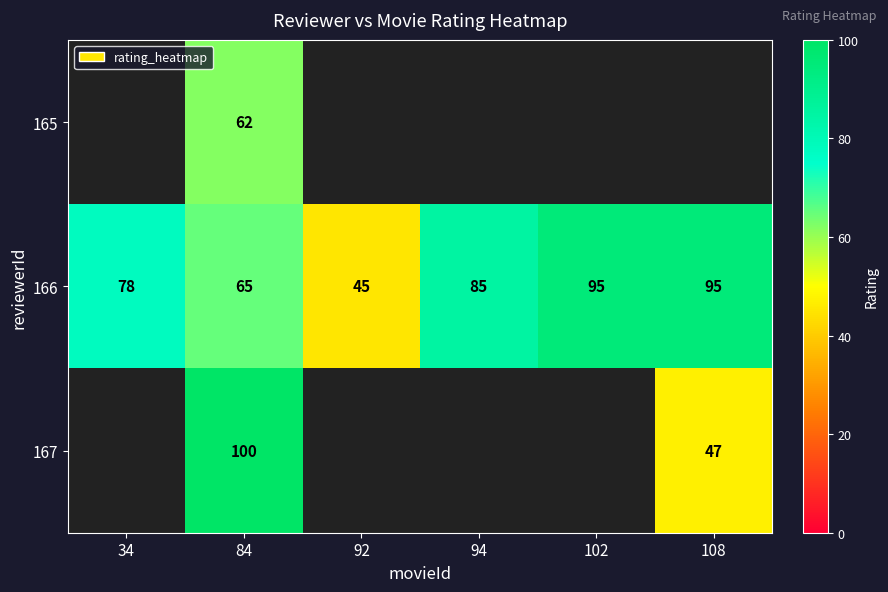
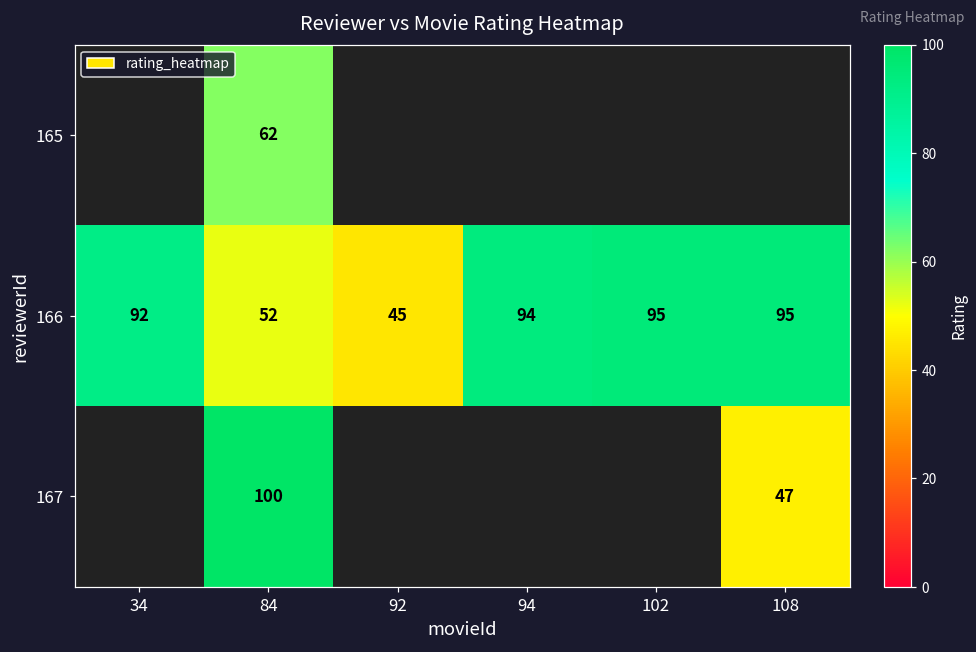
  {
    "165": {
      "84": 62
    },
    "166": {
-     "34": 78,
-     "84": 65,
+     "34": 92,
+     "84": 52,
      "92": 45,
-     "94": 85,
+     "94": 94,
      "102": 95,
      "108": 95
    },
    "167": {
      "84": 100,
      "108": 47
    }
  }
